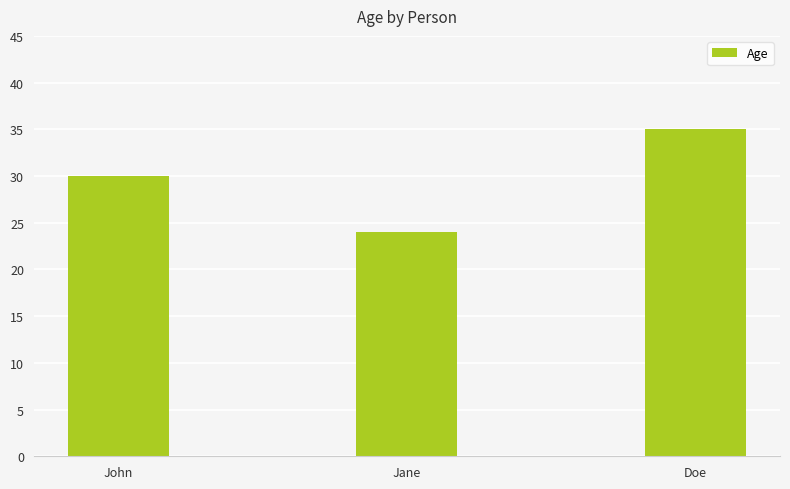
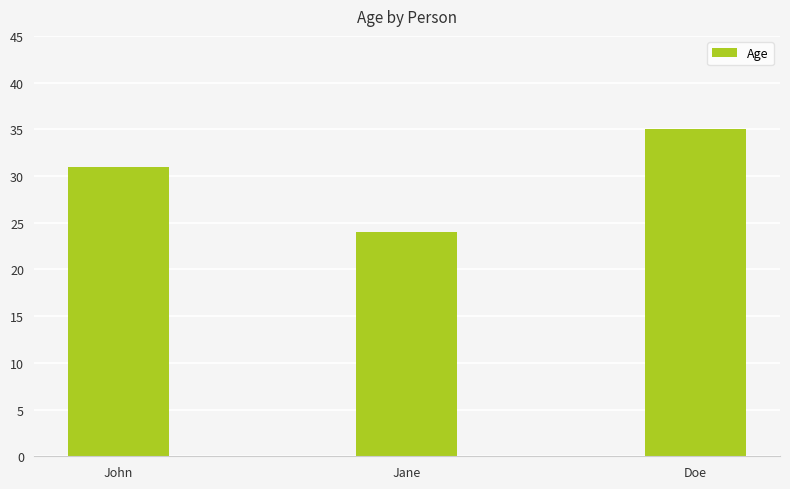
  {
-   "John": 30,
+   "John": 31,
    "Jane": 24,
    "Doe": 35
  }
